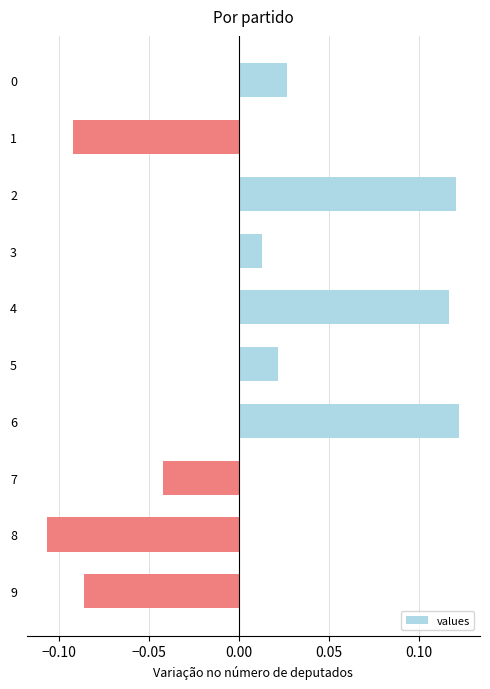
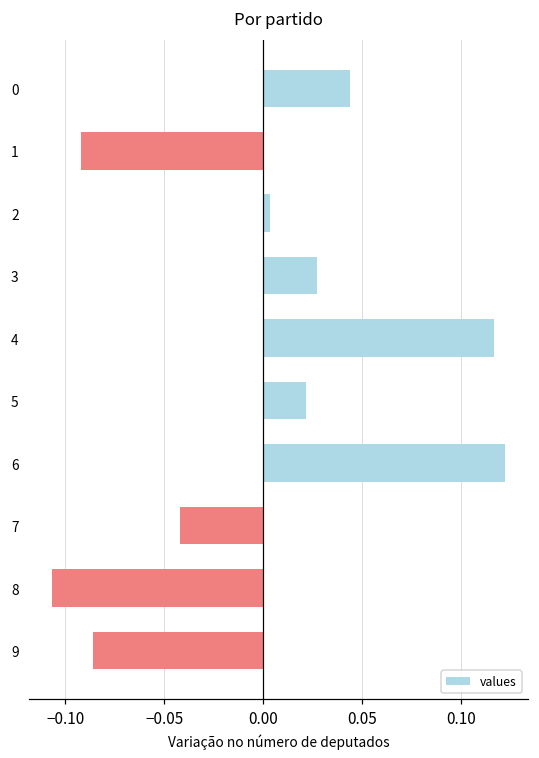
  {
-   "0": 0.026,
+   "0": 0.044,
    "1": -0.092,
-   "2": 0.121,
-   "3": 0.013,
+   "2": 0.004,
+   "3": 0.028,
    "4": 0.117,
    "5": 0.022,
    "6": 0.123,
    "7": -0.042,
    "8": -0.107,
    "9": -0.086
  }
